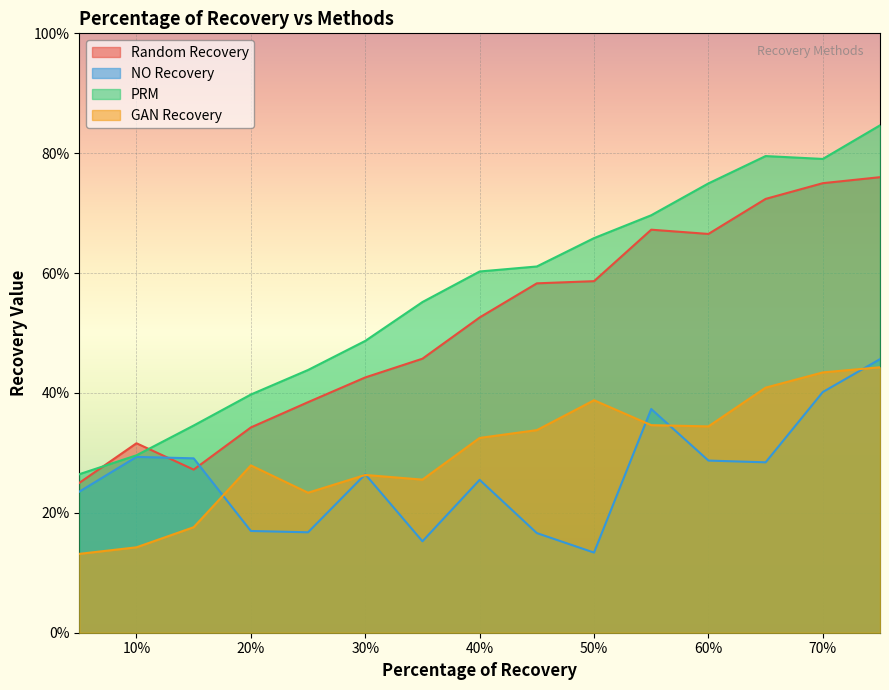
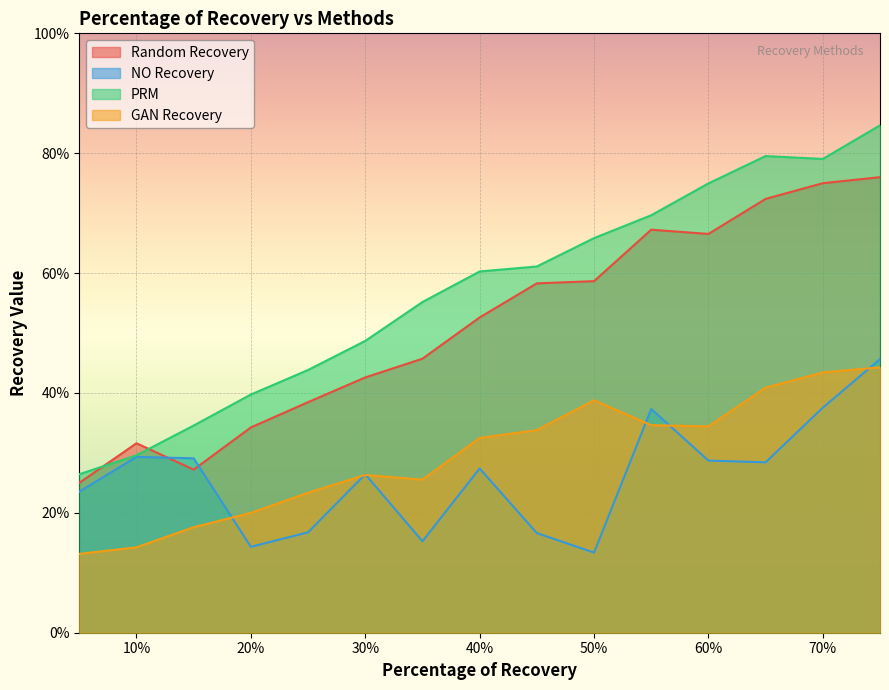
  {
    "Random Recovery": {
      "10%": "32%",
      "20%": "34%",
      "30%": "43%",
      "40%": "53%",
      "50%": "59%",
      "60%": "67%",
      "70%": "75%"
    },
    "NO Recovery": {
-     "20%": "17%",
-     "40%": "26%",
+     "20%": "14%",
+     "40%": "27%",
      "50%": "13%",
      "60%": "29%",
-     "70%": "40%"
+     "70%": "38%"
    },
    "PRM": {
      "20%": "40%",
      "30%": "49%",
      "40%": "60%",
      "50%": "66%",
      "60%": "75%",
      "70%": "79%"
    },
    "GAN Recovery": {
      "10%": "14%",
-     "20%": "28%",
+     "20%": "20%",
      "40%": "33%",
      "50%": "39%",
      "60%": "34%",
      "70%": "43%"
    }
  }
